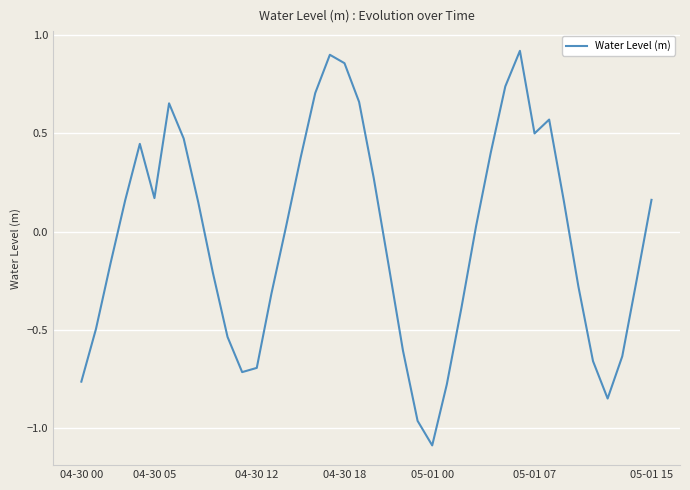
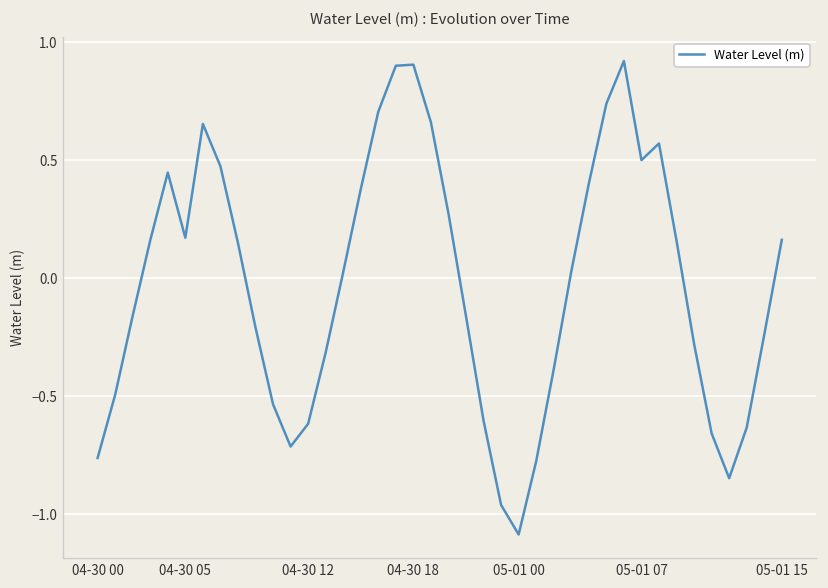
  {
    "04-30 00": -0.76,
    "04-30 05": 0.17,
-   "04-30 12": -0.69,
-   "04-30 18": 0.86,
+   "04-30 12": -0.62,
+   "04-30 18": 0.90,
    "05-01 00": -1.09,
    "05-01 07": 0.50,
    "05-01 15": 0.16
  }
